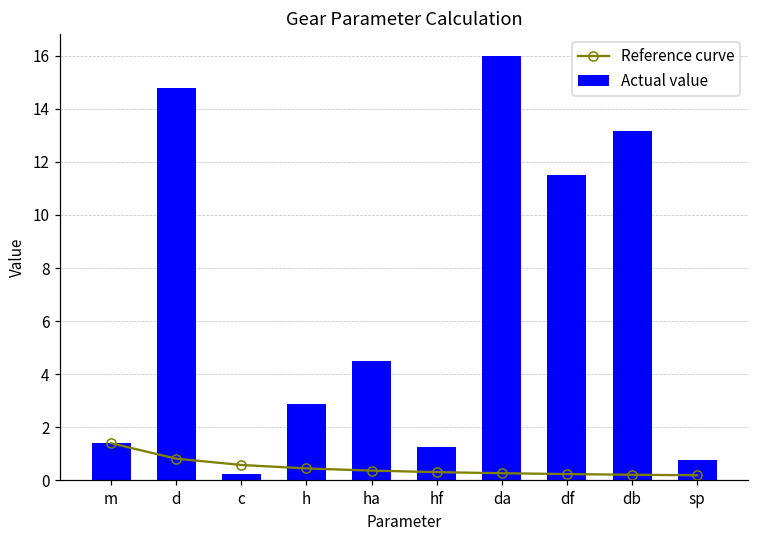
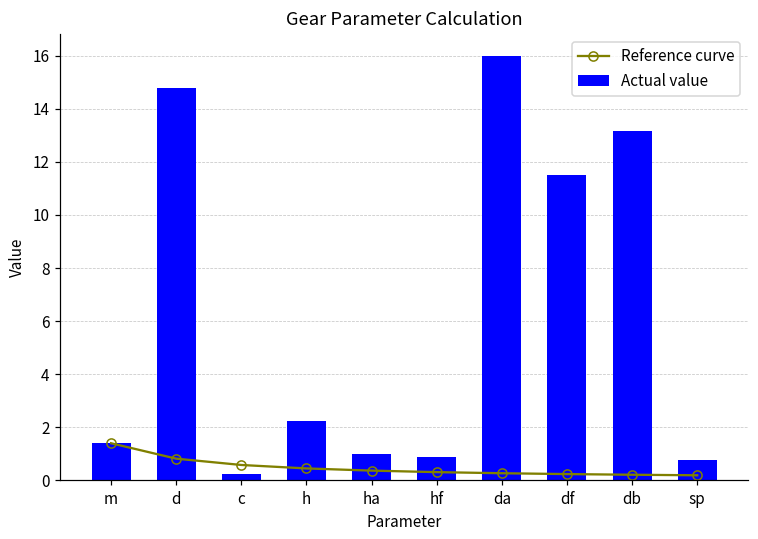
  {
    "Reference curve": {
      "m": 1.4,
      "d": 0.8,
      "c": 0.6,
      "h": 0.5,
      "ha": 0.4,
      "hf": 0.3,
      "da": 0.3,
      "df": 0.2,
      "db": 0.2,
      "sp": 0.2
    },
    "Actual value": {
      "m": 1.4,
      "d": 14.8,
      "c": 0.3,
-     "h": 2.9,
-     "ha": 4.5,
-     "hf": 1.3,
+     "h": 2.3,
+     "ha": 1.0,
+     "hf": 0.9,
      "da": 16.0,
      "df": 11.5,
      "db": 13.2,
      "sp": 0.8
    }
  }
